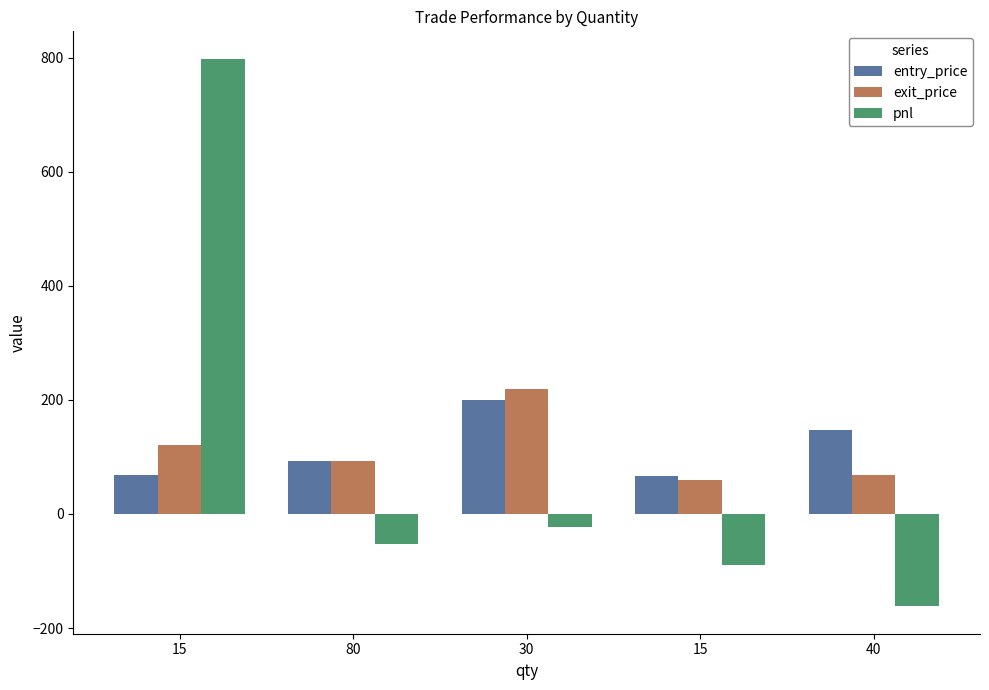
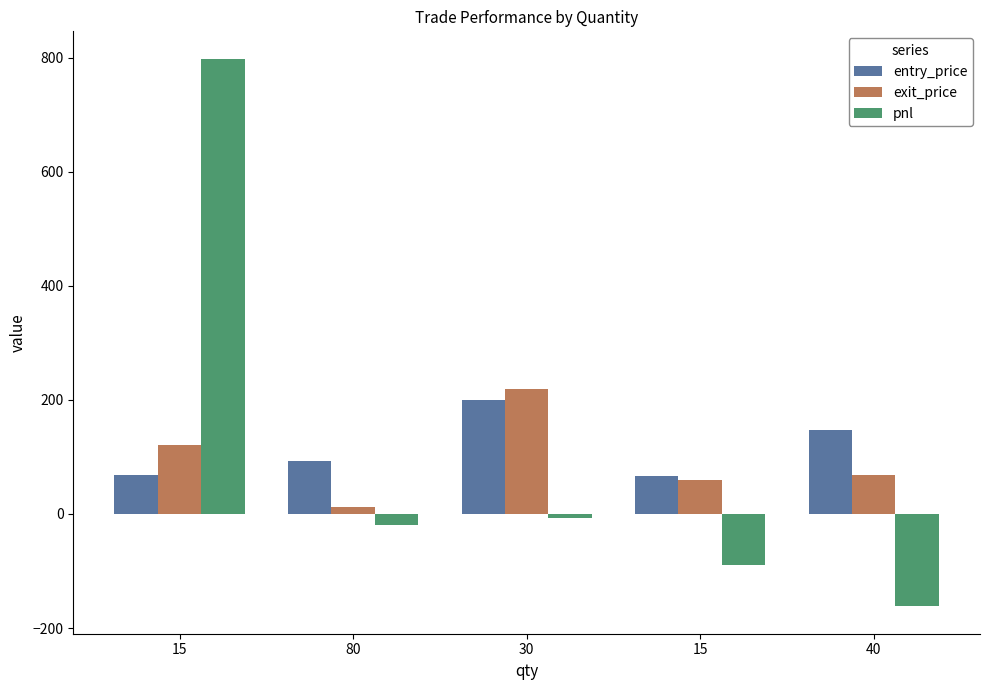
  {
    "entry_price": {
      "80": 90,
      "30": 200,
      "40": 150
    },
    "exit_price": {
-     "80": 90,
+     "80": 10,
      "30": 220,
      "40": 70
    },
    "pnl": {
-     "80": -50,
-     "30": -20,
+     "80": -20,
+     "30": -10,
      "40": -160
    }
  }
